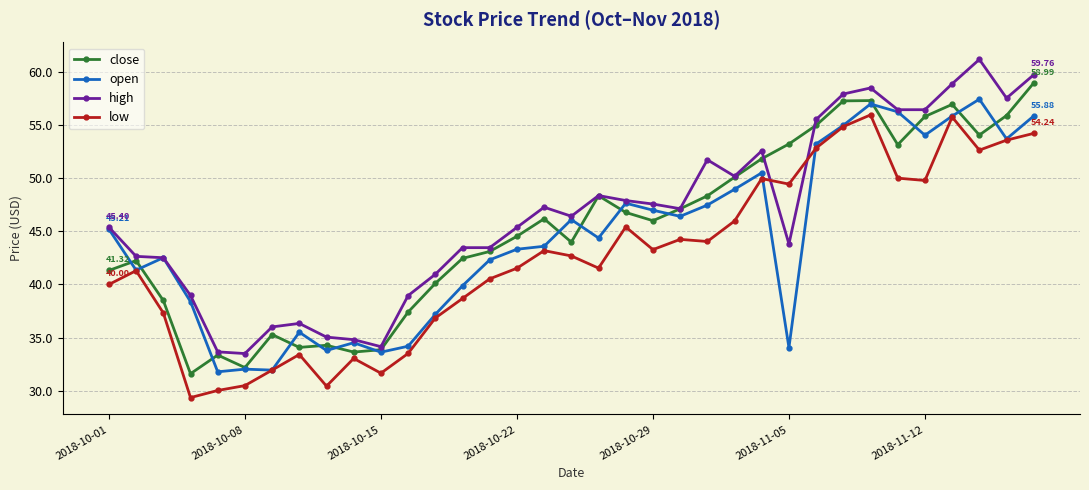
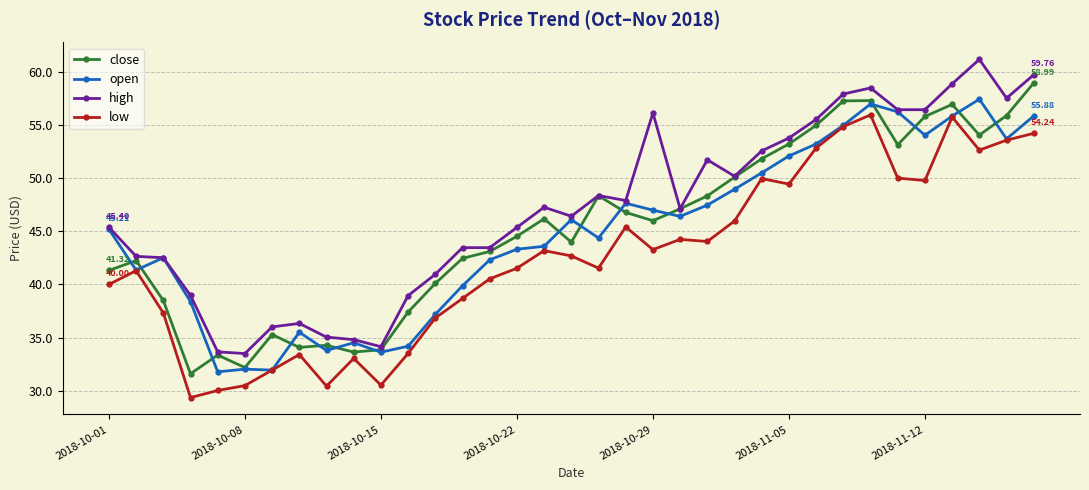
  {
    "close": {
      "2018-10-01": 41.32
    },
    "open": {
      "2018-10-22": 43.3,
      "2018-10-29": 47.0,
-     "2018-11-05": 34.0,
+     "2018-11-05": 52.1,
      "2018-11-12": 54.1
    },
    "high": {
      "2018-10-08": 33.5,
      "2018-10-15": 34.1,
      "2018-10-22": 45.4,
-     "2018-10-29": 47.6,
-     "2018-11-05": 43.8,
+     "2018-10-29": 56.2,
+     "2018-11-05": 53.8,
      "2018-11-12": 56.5
    },
    "low": {
      "2018-10-08": 30.5,
-     "2018-10-15": 31.6,
+     "2018-10-15": 30.5,
      "2018-10-22": 41.5,
      "2018-10-29": 43.3,
      "2018-11-05": 49.5,
      "2018-11-12": 49.8
    }
  }
